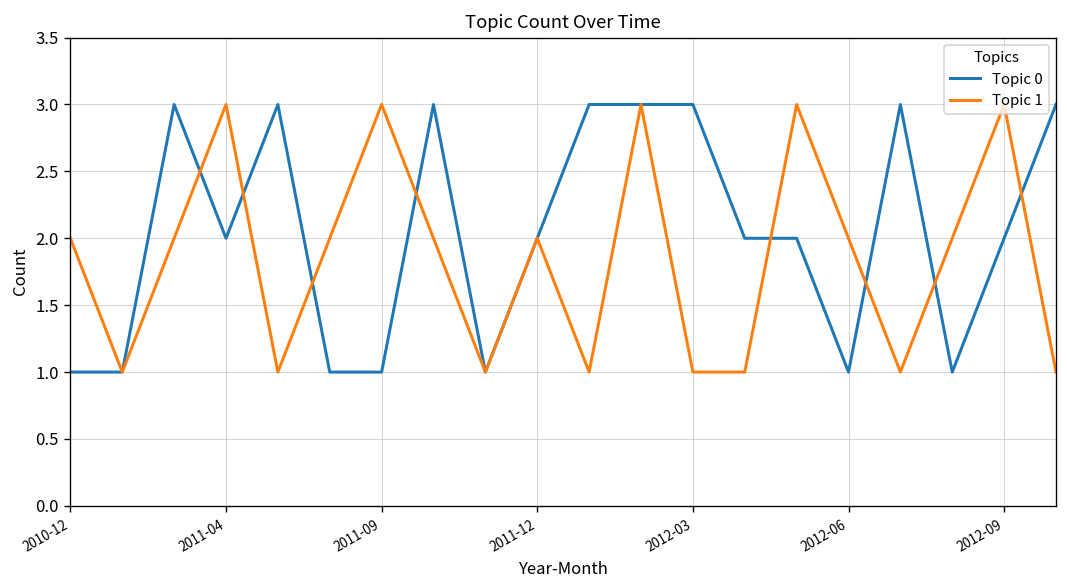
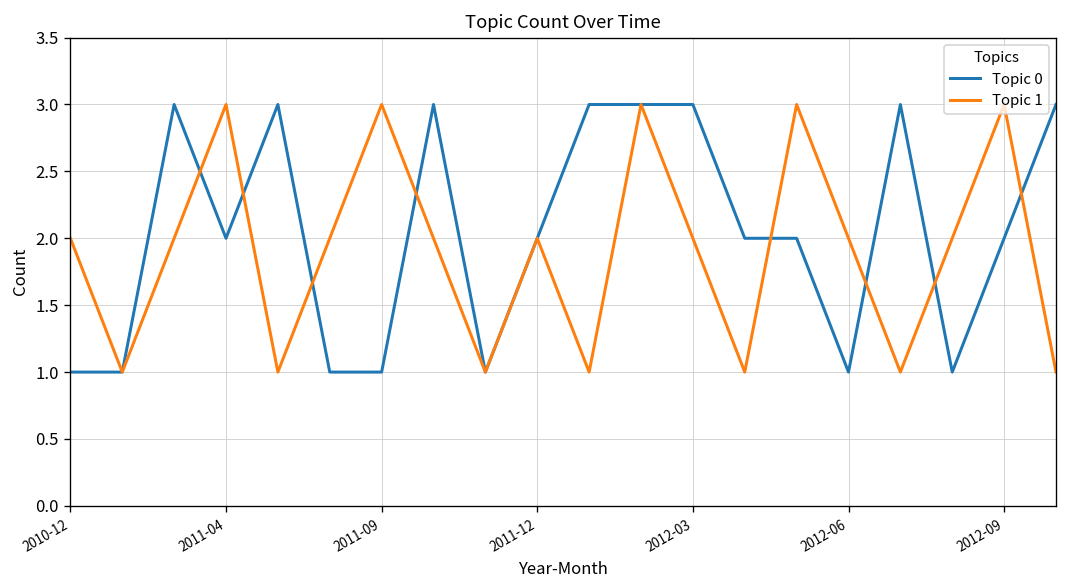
  {
    "Topic 0": {
      "2010-12": 1,
      "2011-04": 2,
      "2011-09": 1,
      "2012-03": 3,
      "2012-06": 1,
      "2012-09": 2
    },
    "Topic 1": {
      "2010-12": 2,
      "2011-04": 3,
      "2011-09": 3,
-     "2012-03": 1,
+     "2012-03": 2,
      "2012-06": 2
    }
  }
